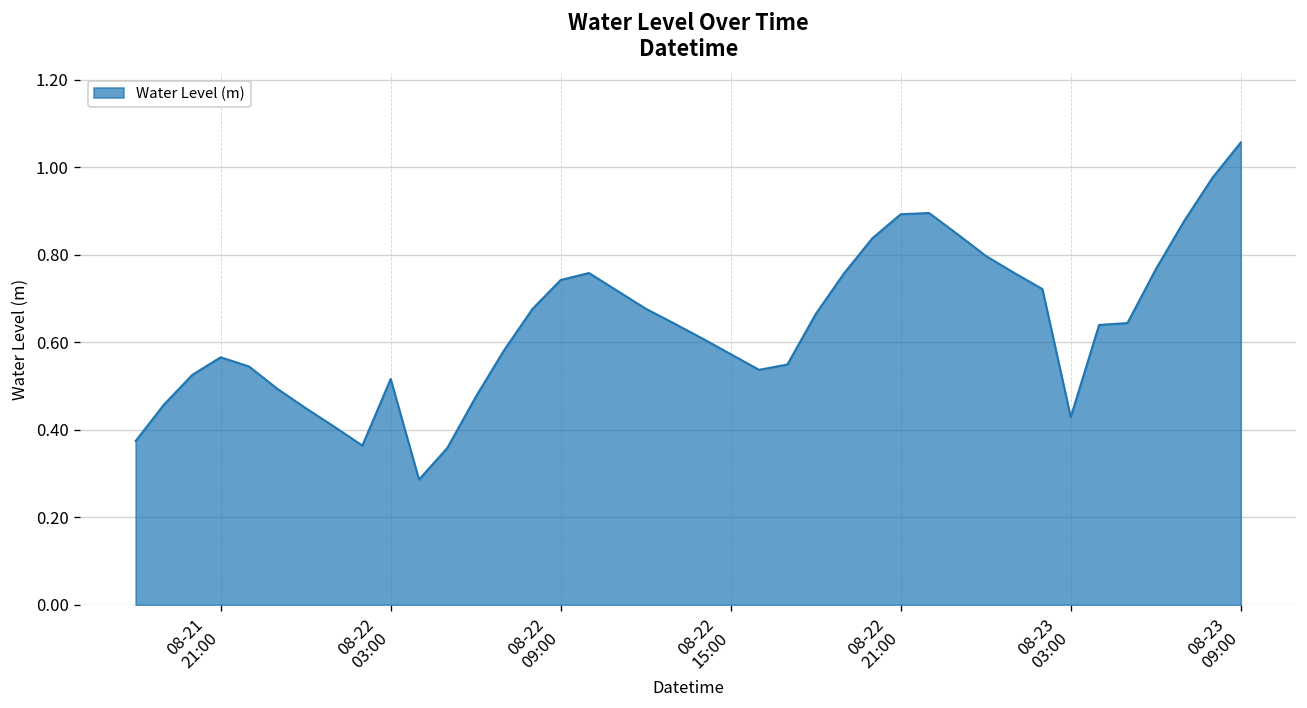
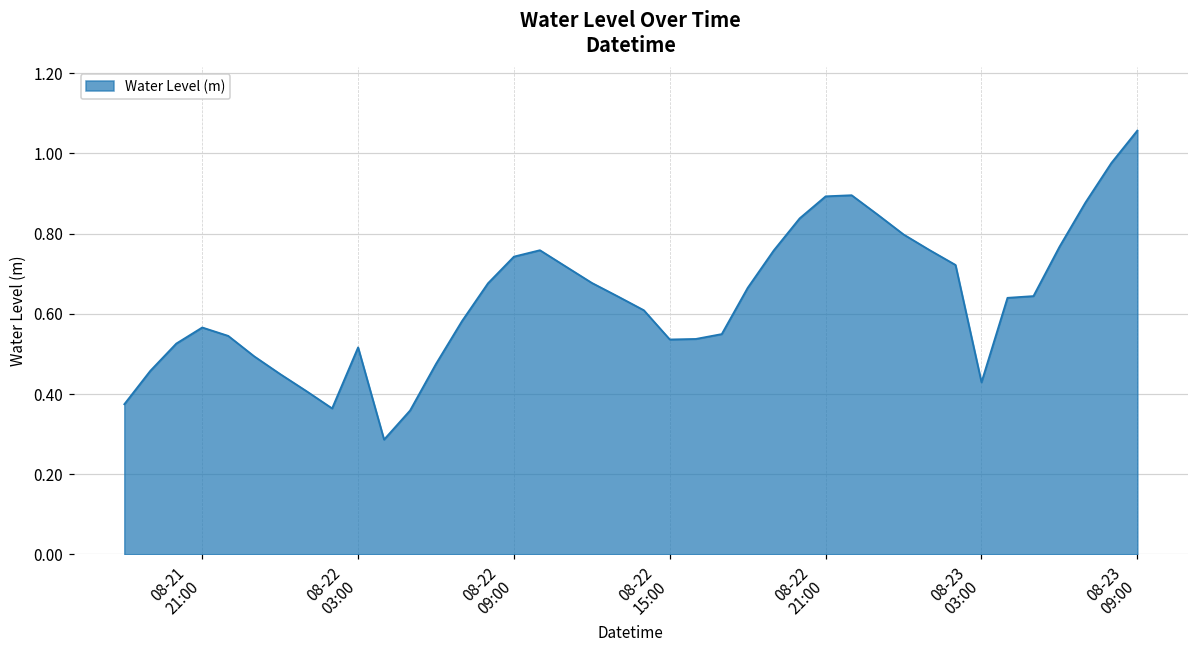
  {
    "08-21 21:00": 0.57,
    "08-22 03:00": 0.52,
    "08-22 09:00": 0.74,
-   "08-22 15:00": 0.57,
+   "08-22 15:00": 0.54,
    "08-22 21:00": 0.89,
    "08-23 03:00": 0.43,
    "08-23 09:00": 1.06
  }
